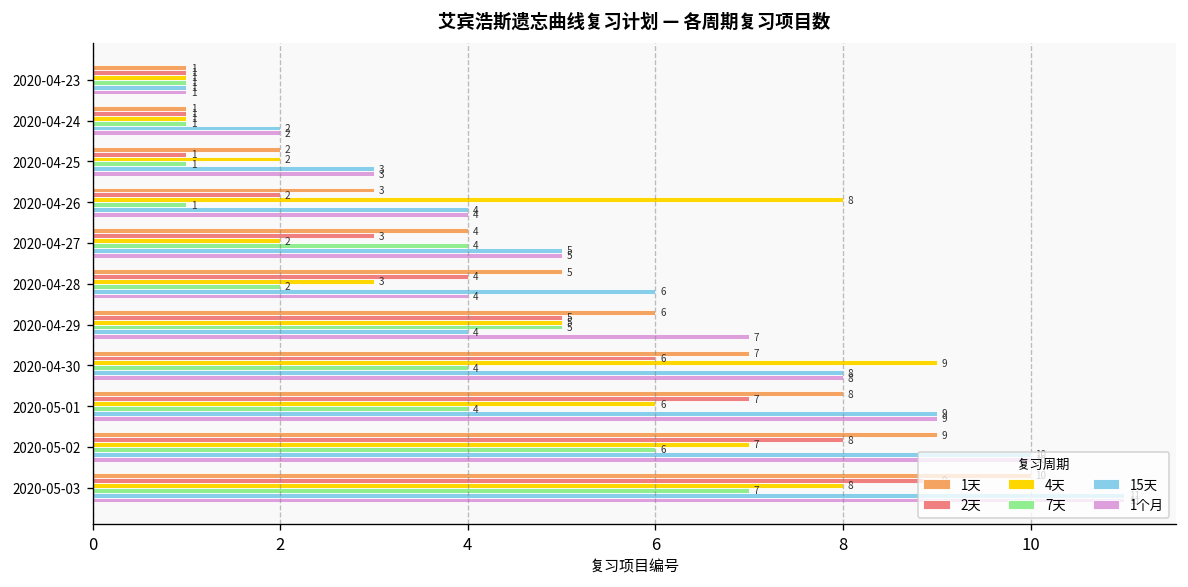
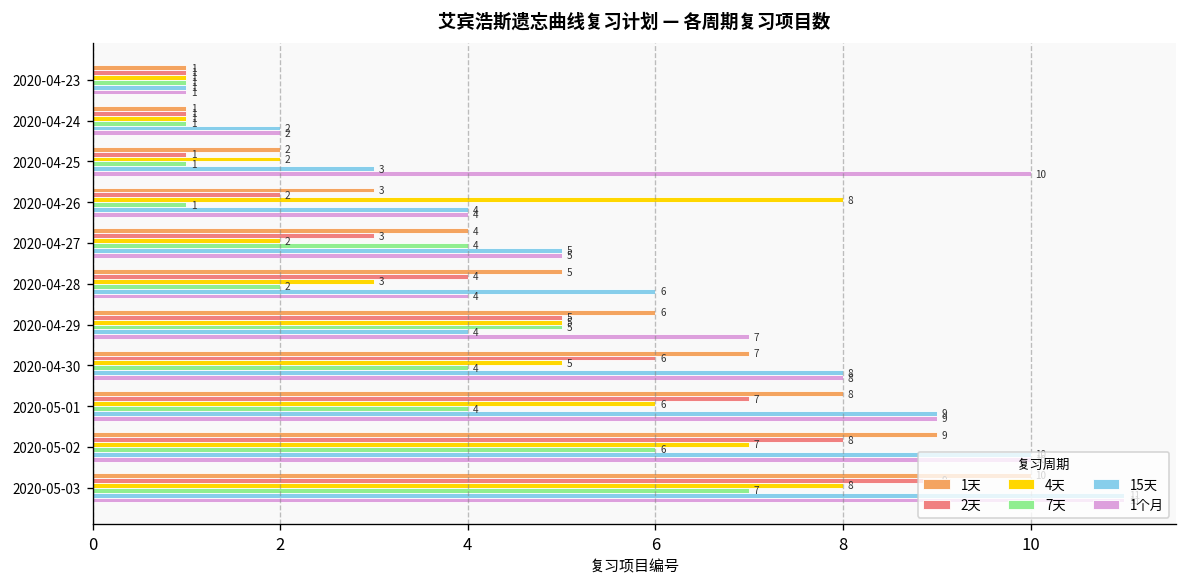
  {
    "4天": {
      "2020-04-25": 2,
      "2020-04-26": 8,
      "2020-04-27": 2,
      "2020-04-28": 3,
-     "2020-04-30": 9,
+     "2020-04-30": 5,
      "2020-05-01": 6,
      "2020-05-02": 7,
      "2020-05-03": 8
    },
    "7天": {
      "2020-04-25": 1,
      "2020-04-26": 1,
      "2020-04-27": 4,
      "2020-04-28": 2,
      "2020-04-30": 4,
      "2020-05-01": 4,
      "2020-05-02": 6,
      "2020-05-03": 7
    },
    "15天": {
      "2020-04-28": 6,
      "2020-04-29": 4
    },
    "1个月": {
-     "2020-04-25": 3,
+     "2020-04-25": 10,
      "2020-04-28": 4,
      "2020-04-29": 7
    }
  }
